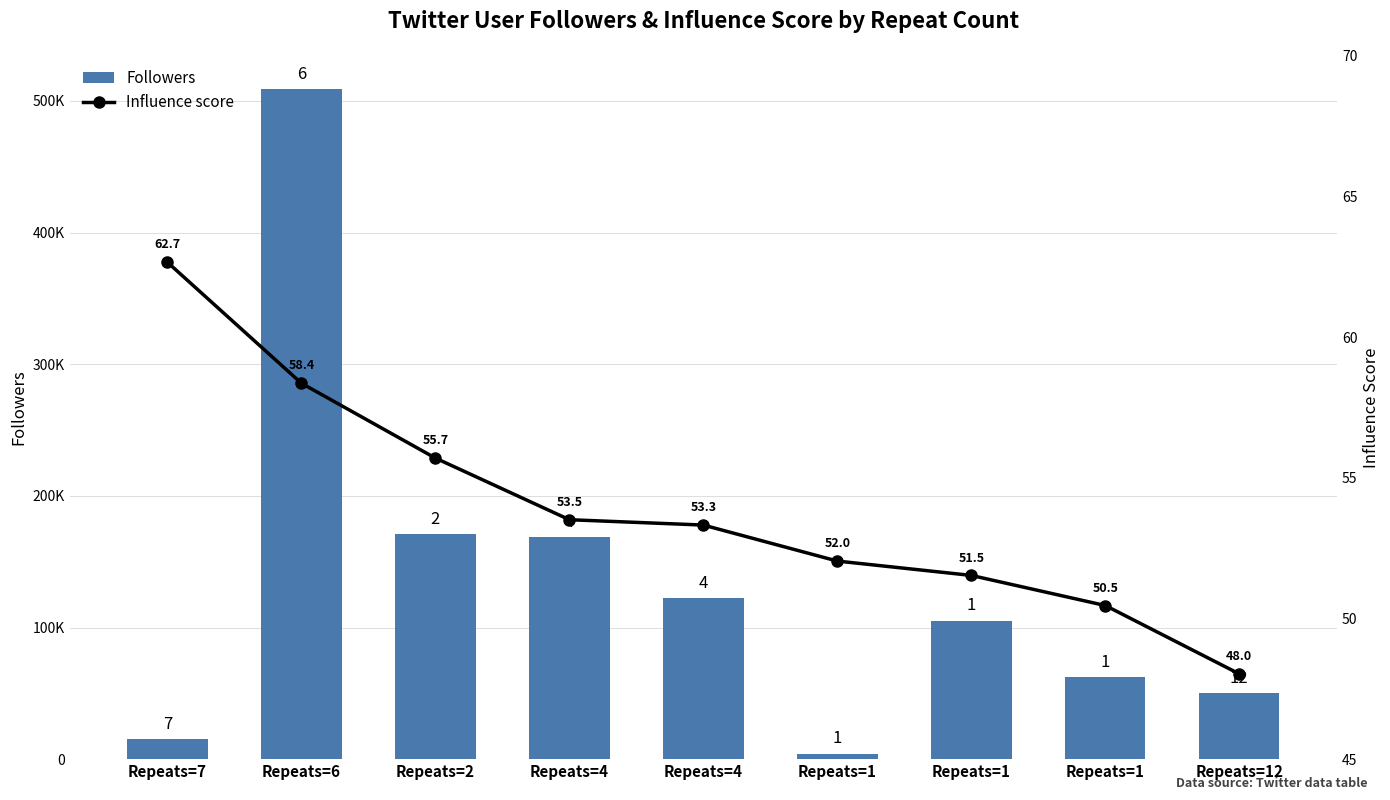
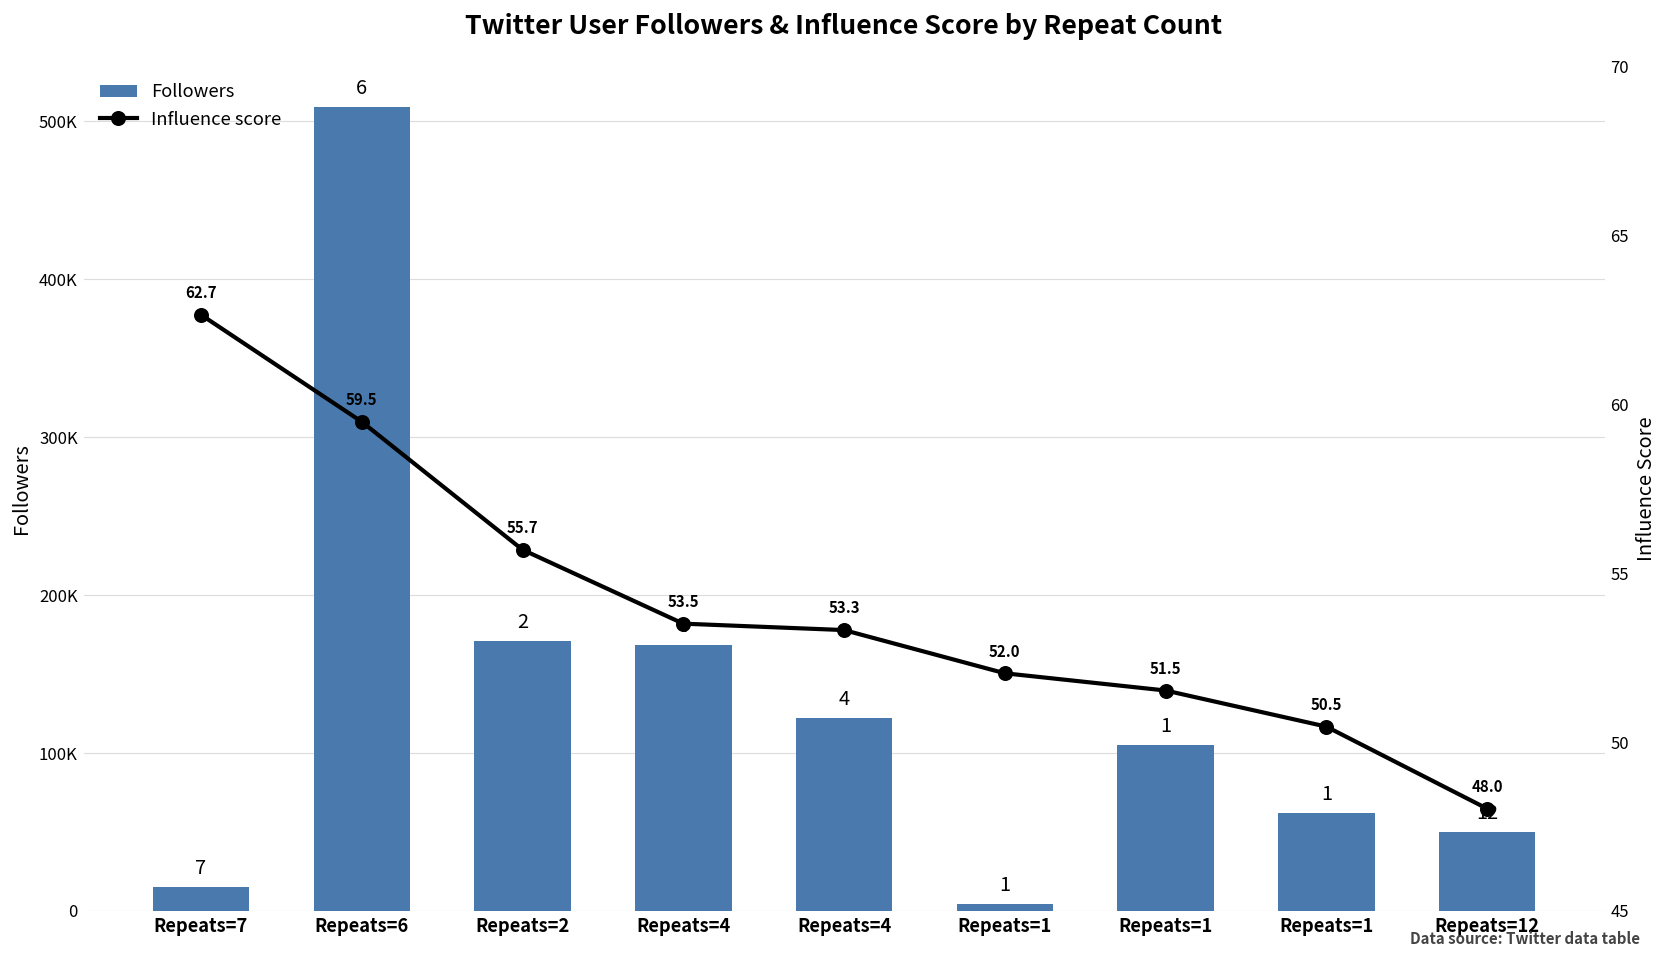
  {
    "Influence score": {
      "Repeats=7": 62.7,
-     "Repeats=6": 58.4,
+     "Repeats=6": 59.5,
      "Repeats=2": 55.7,
      "Repeats=12": 48.0
    }
  }
